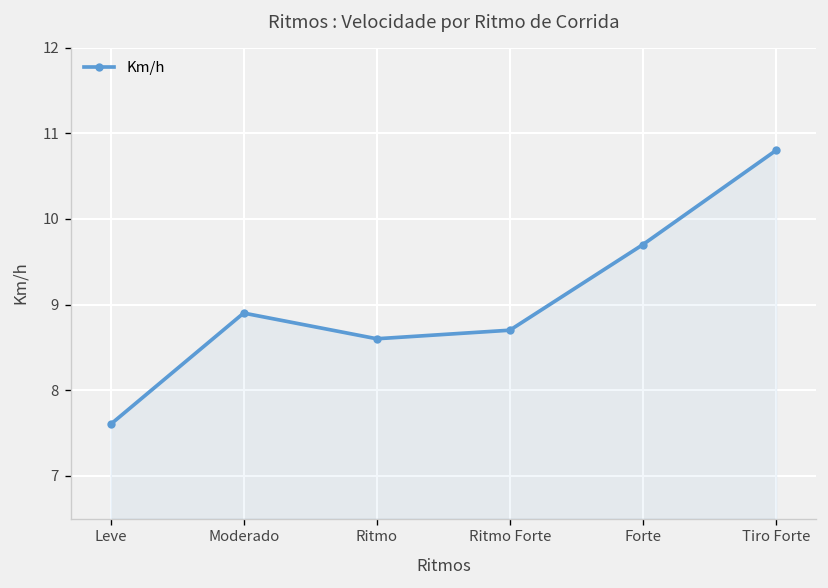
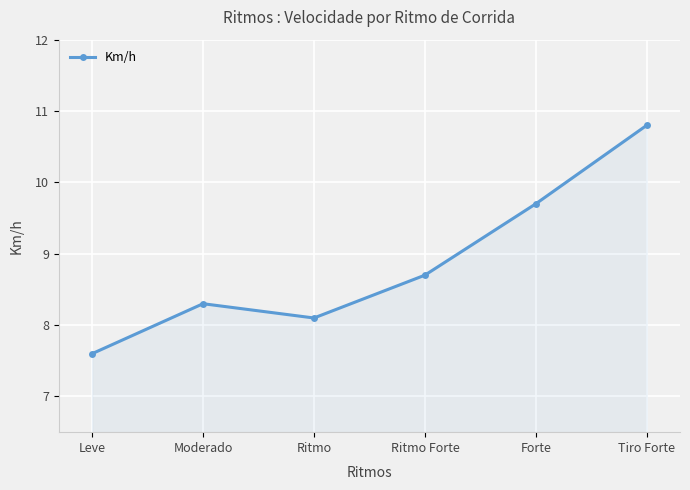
  {
    "Leve": 7.6,
-   "Moderado": 8.9,
-   "Ritmo": 8.6,
+   "Moderado": 8.3,
+   "Ritmo": 8.1,
    "Ritmo Forte": 8.7,
    "Forte": 9.7,
    "Tiro Forte": 10.8
  }
